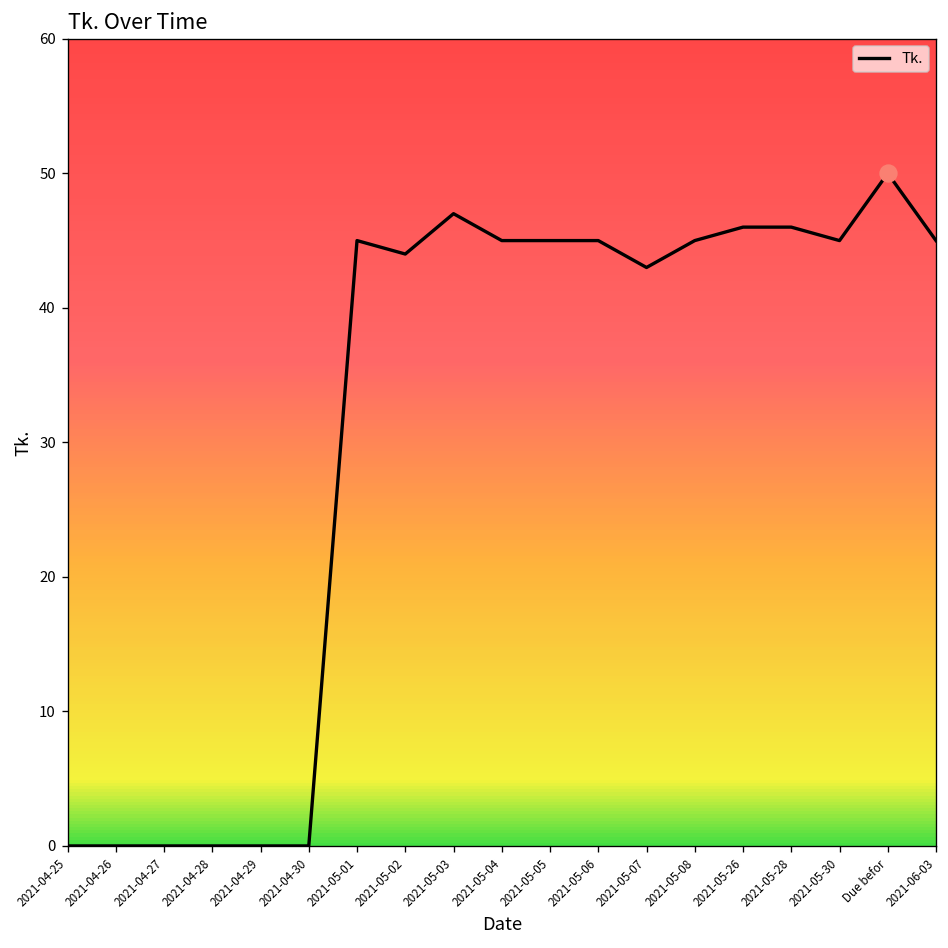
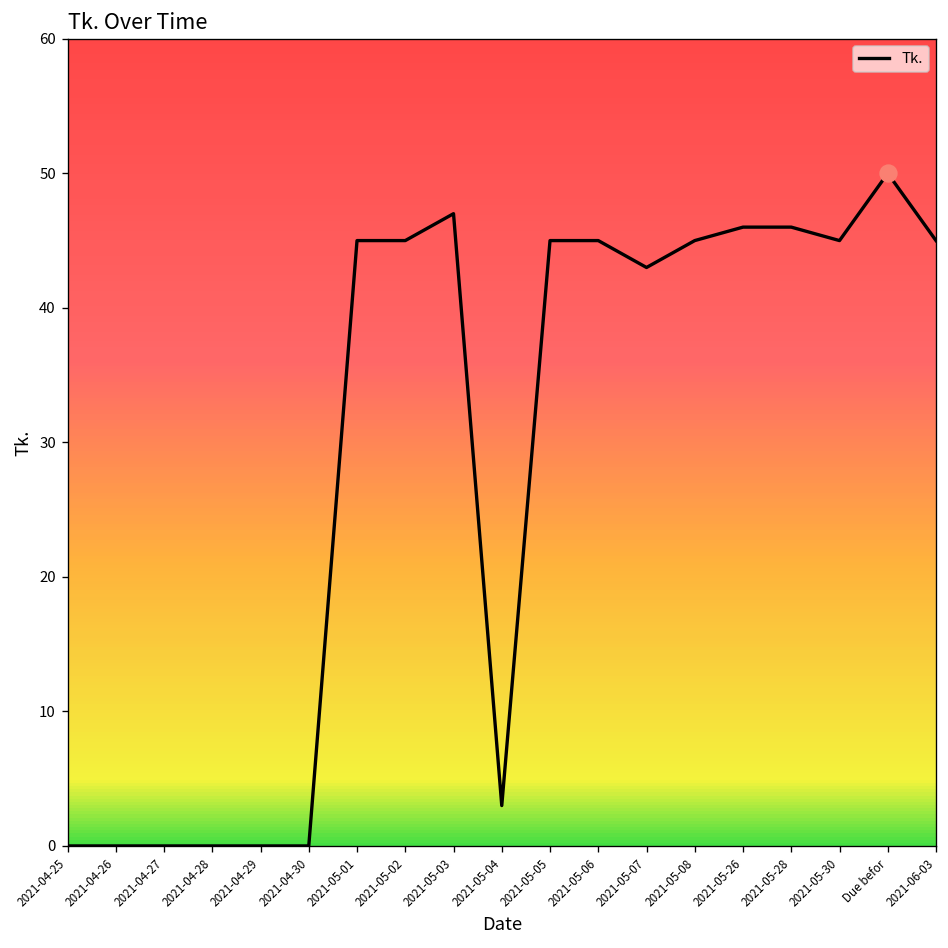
  {
    "Tk.": {
      "2021-04-25": 0,
      "2021-04-26": 0,
      "2021-04-27": 0,
      "2021-04-28": 0,
      "2021-04-29": 0,
      "2021-04-30": 0,
      "2021-05-01": 45,
-     "2021-05-02": 44,
+     "2021-05-02": 45,
      "2021-05-03": 47,
-     "2021-05-04": 45,
+     "2021-05-04": 3,
      "2021-05-05": 45,
      "2021-05-06": 45,
      "2021-05-07": 43,
      "2021-05-08": 45,
      "2021-05-26": 46,
      "2021-05-28": 46,
      "2021-05-30": 45,
      "2021-06-03": 45
    }
  }
